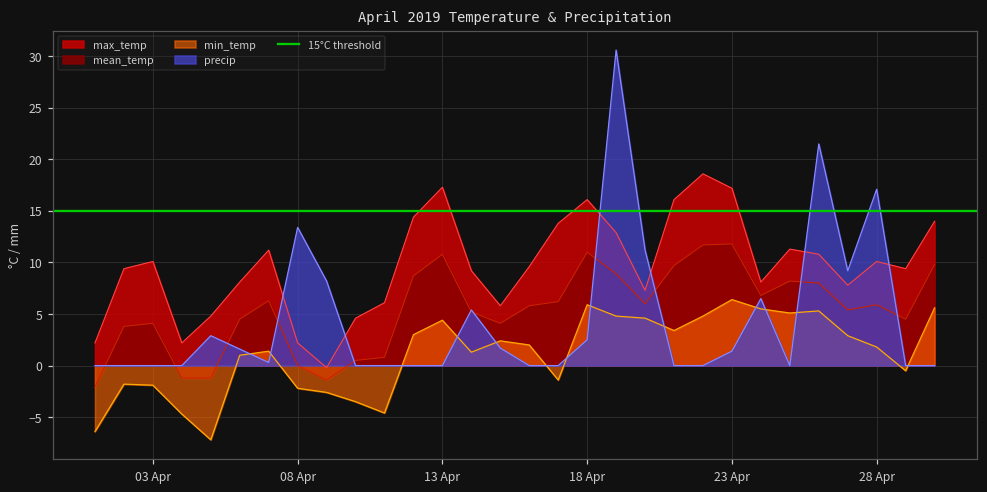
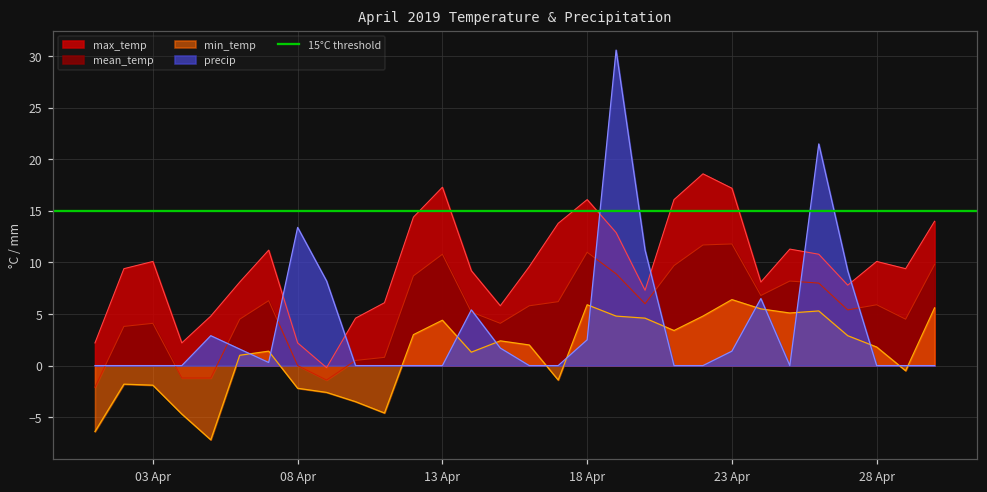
  {
    "precip": {
      "08 Apr": 13,
      "13 Apr": 0,
      "18 Apr": 3,
      "23 Apr": 1,
-     "28 Apr": 17
+     "28 Apr": 0
    }
  }
